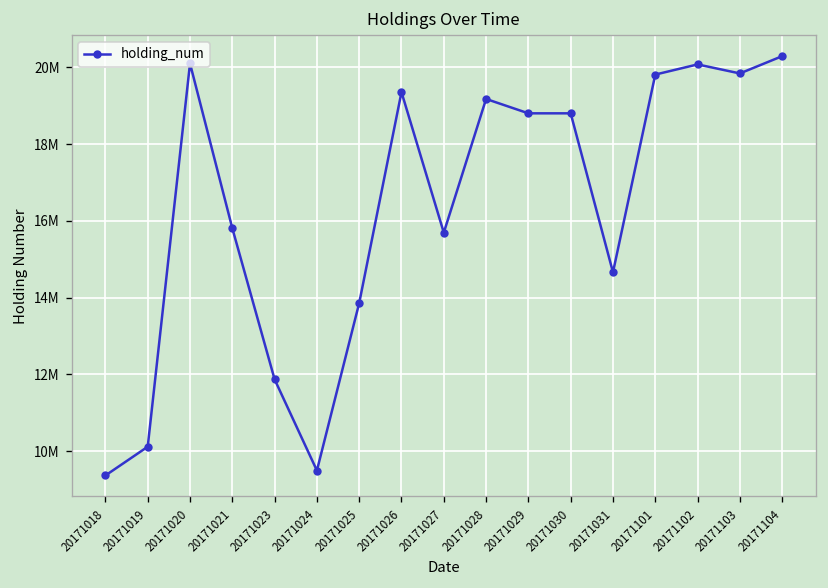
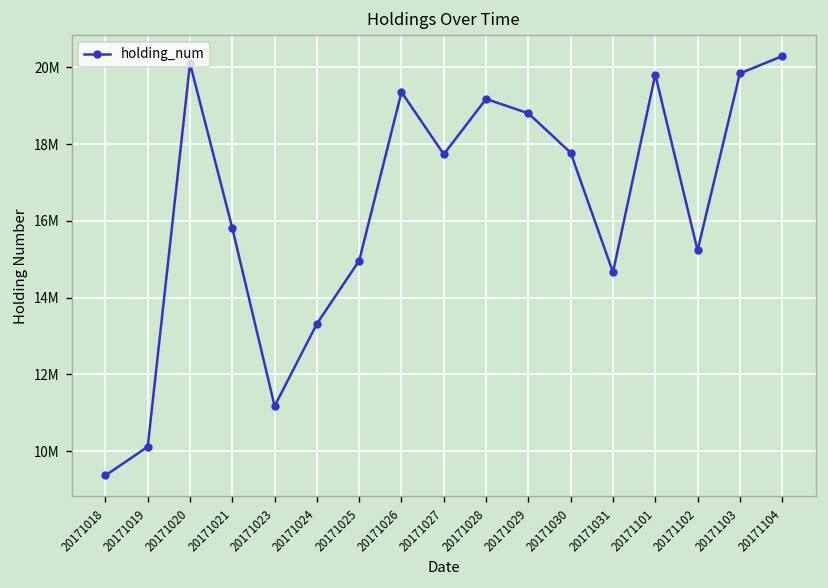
  {
    "20171018": 9400000,
    "20171019": 10100000,
    "20171021": 15800000,
-   "20171023": 11900000,
-   "20171024": 9500000,
-   "20171025": 13900000,
+   "20171023": 11200000,
+   "20171024": 13300000,
+   "20171025": 15000000,
    "20171026": 19400000,
-   "20171027": 15700000,
+   "20171027": 17700000,
    "20171028": 19200000,
    "20171029": 18800000,
-   "20171030": 18800000,
+   "20171030": 17800000,
    "20171031": 14700000,
    "20171101": 19800000,
-   "20171102": 20100000,
+   "20171102": 15200000,
    "20171103": 19800000,
    "20171104": 20300000
  }
